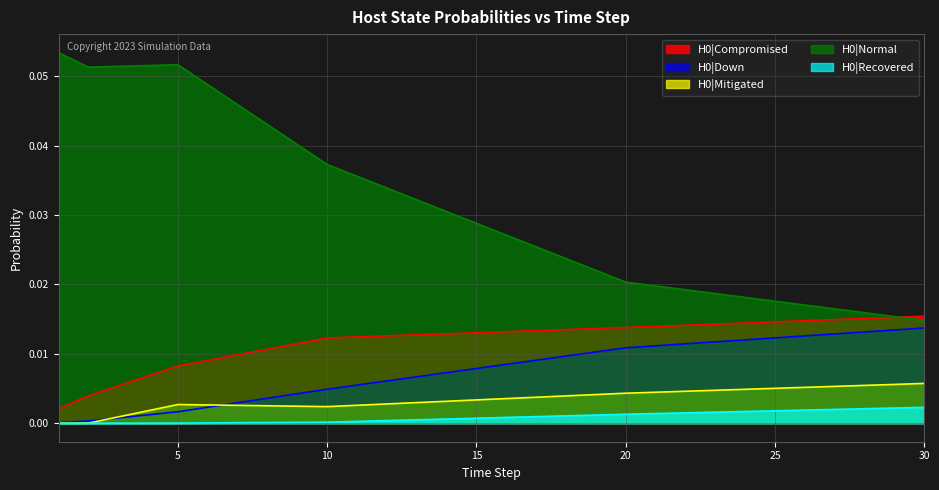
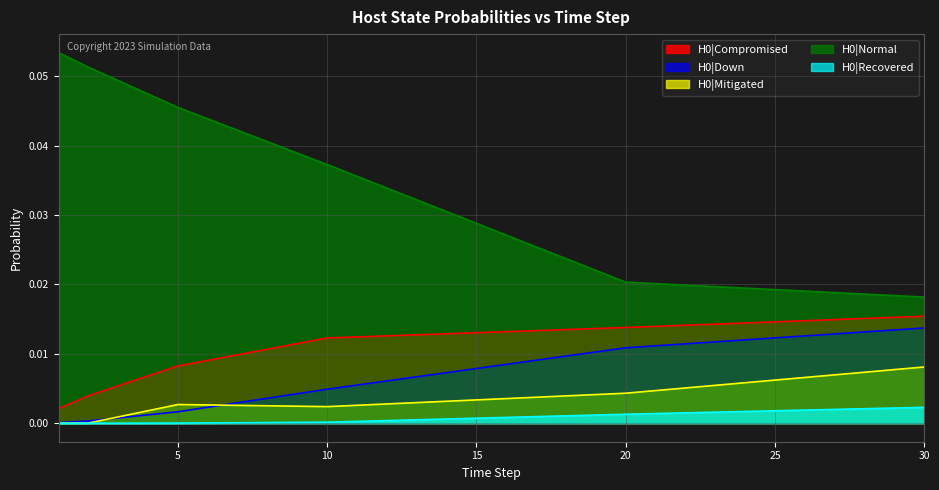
  {
    "H0|Compromised": {
      "5": 0.008,
      "10": 0.012,
      "20": 0.014,
      "30": 0.015
    },
    "H0|Down": {
      "5": 0.002,
      "10": 0.005,
      "20": 0.011,
      "30": 0.014
    },
    "H0|Mitigated": {
      "5": 0.003,
      "10": 0.002,
      "20": 0.004,
-     "30": 0.006
+     "30": 0.008
    },
    "H0|Normal": {
-     "5": 0.052,
+     "5": 0.045,
      "10": 0.037,
      "20": 0.020,
-     "30": 0.015
+     "30": 0.018
    },
    "H0|Recovered": {
      "5": 0.000,
      "10": 0.000,
      "20": 0.001,
      "30": 0.002
    }
  }
